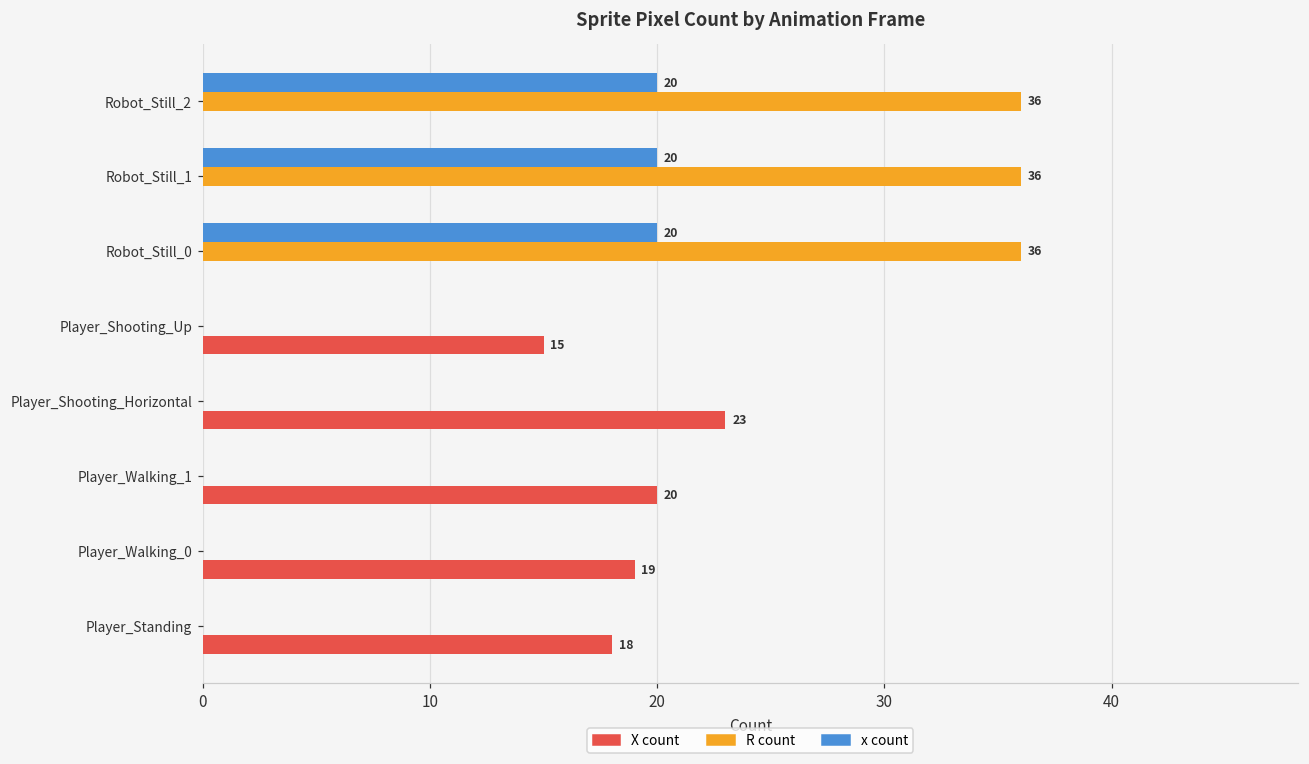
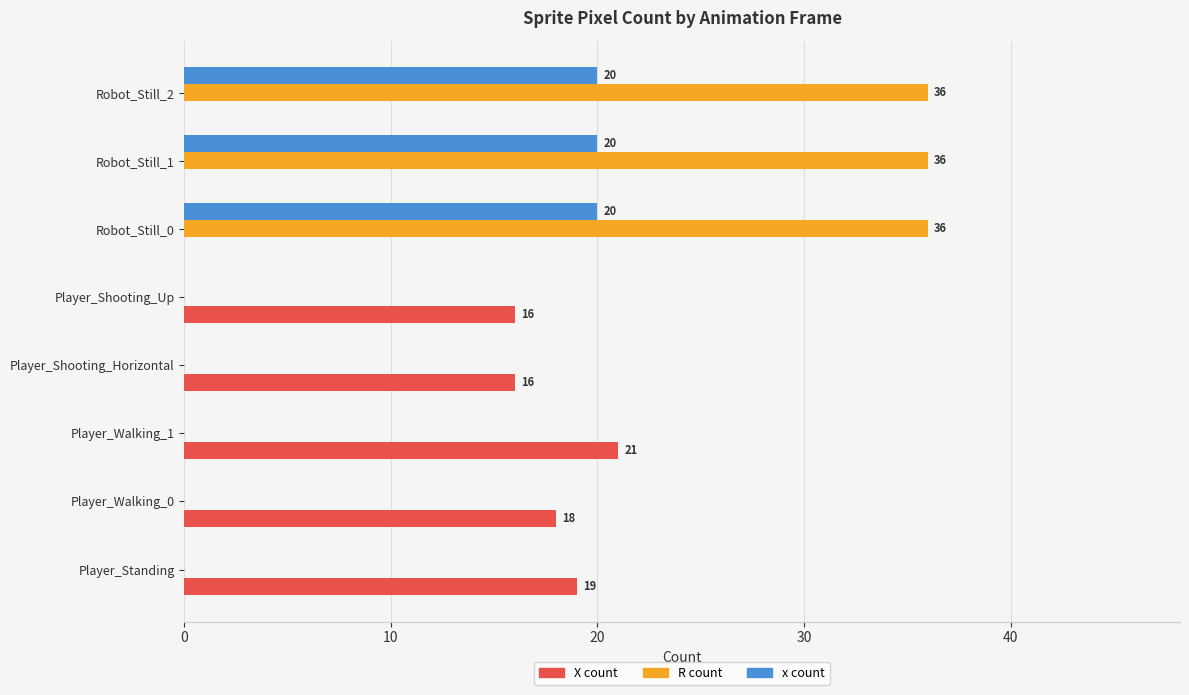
  {
    "X count": {
-     "Player_Shooting_Up": 15,
-     "Player_Shooting_Horizontal": 23,
-     "Player_Walking_1": 20,
-     "Player_Walking_0": 19,
-     "Player_Standing": 18
+     "Player_Shooting_Up": 16,
+     "Player_Shooting_Horizontal": 16,
+     "Player_Walking_1": 21,
+     "Player_Walking_0": 18,
+     "Player_Standing": 19
    },
    "R count": {
      "Robot_Still_2": 36,
      "Robot_Still_1": 36,
      "Robot_Still_0": 36
    },
    "x count": {
      "Robot_Still_2": 20,
      "Robot_Still_1": 20,
      "Robot_Still_0": 20
    }
  }
